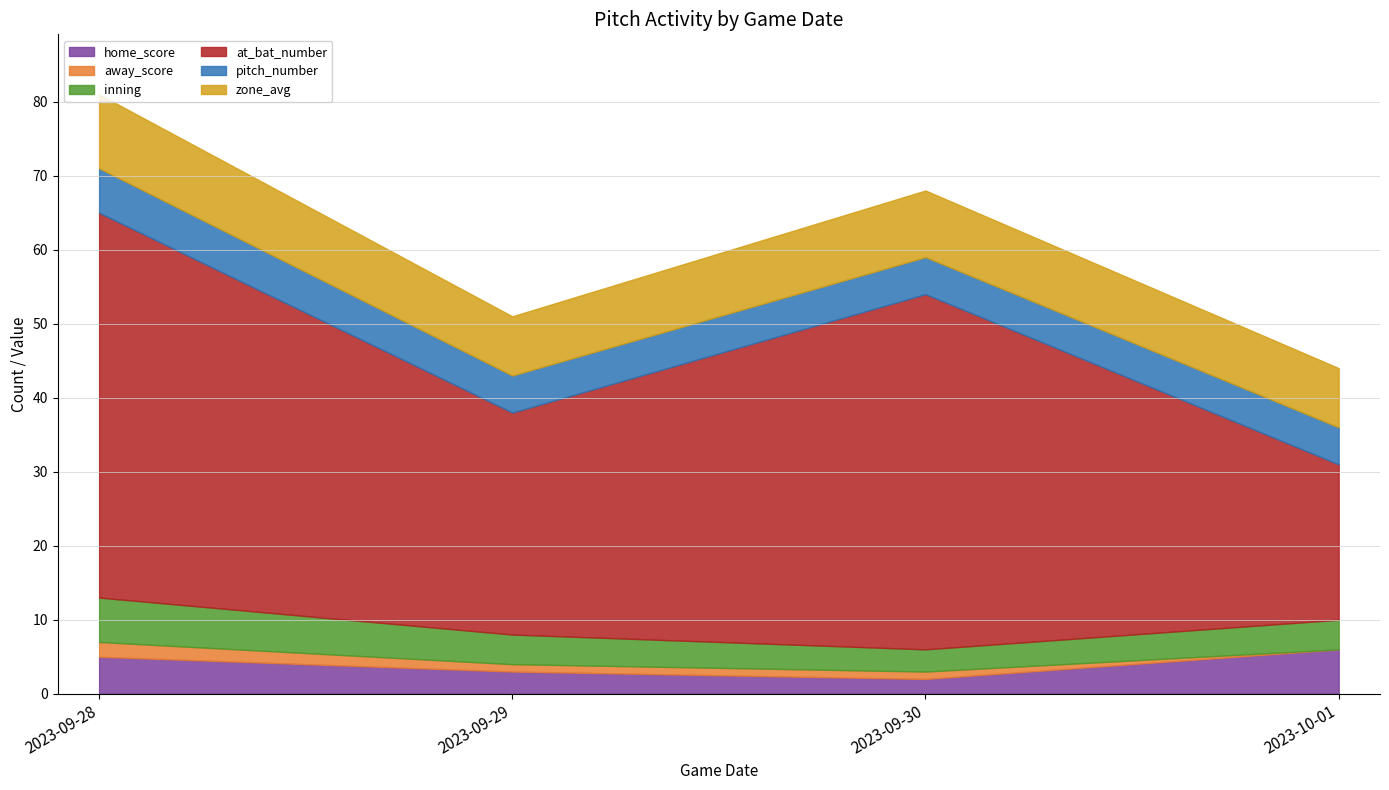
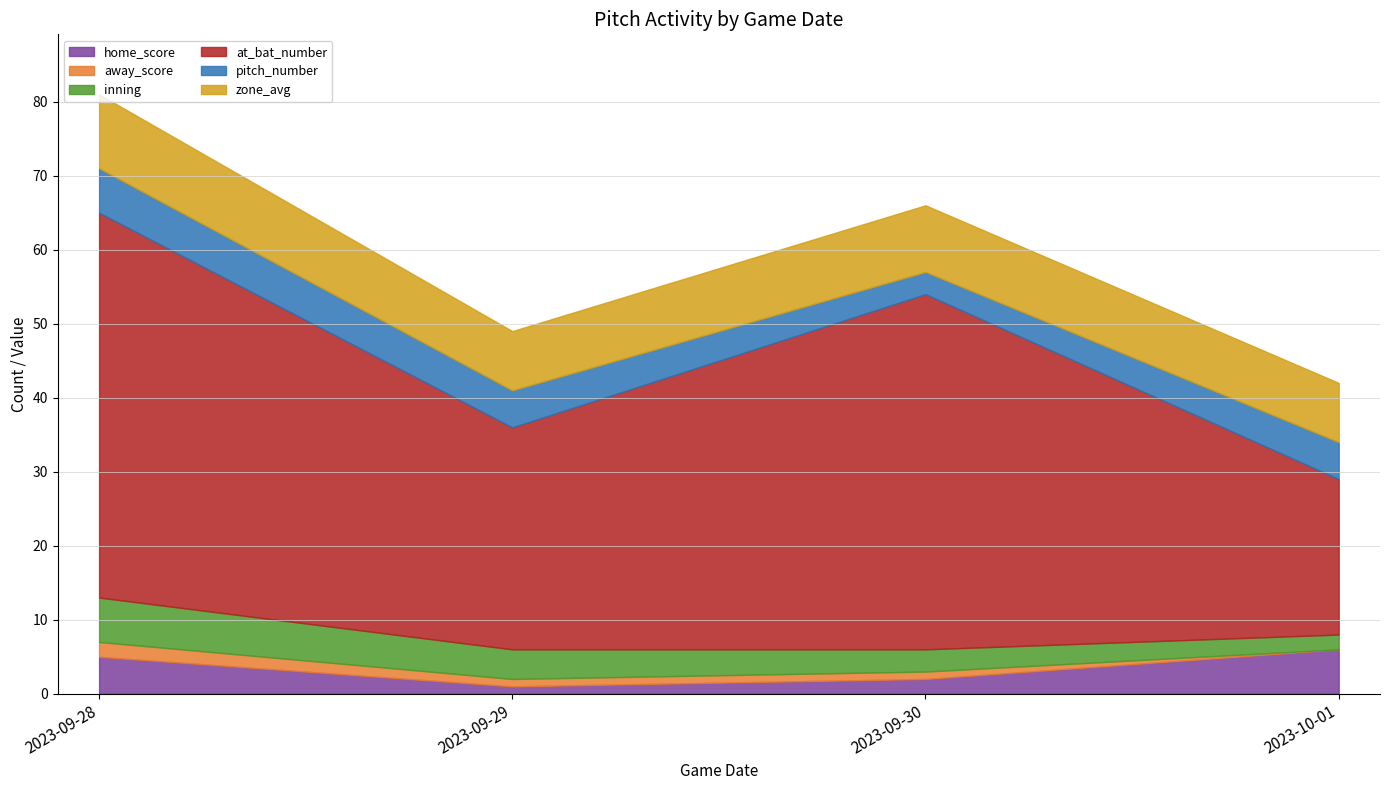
  {
    "home_score": {
      "2023-09-28": 5,
-     "2023-09-29": 3,
+     "2023-09-29": 1,
      "2023-09-30": 2
    },
    "inning": {
      "2023-09-28": 6,
      "2023-09-29": 4,
      "2023-09-30": 3,
-     "2023-10-01": 4
+     "2023-10-01": 2
    },
    "at_bat_number": {
      "2023-09-28": 52,
      "2023-09-29": 30,
      "2023-09-30": 48,
      "2023-10-01": 21
    },
    "pitch_number": {
      "2023-09-28": 6,
      "2023-09-29": 5,
-     "2023-09-30": 5,
+     "2023-09-30": 3,
      "2023-10-01": 5
    }
  }
